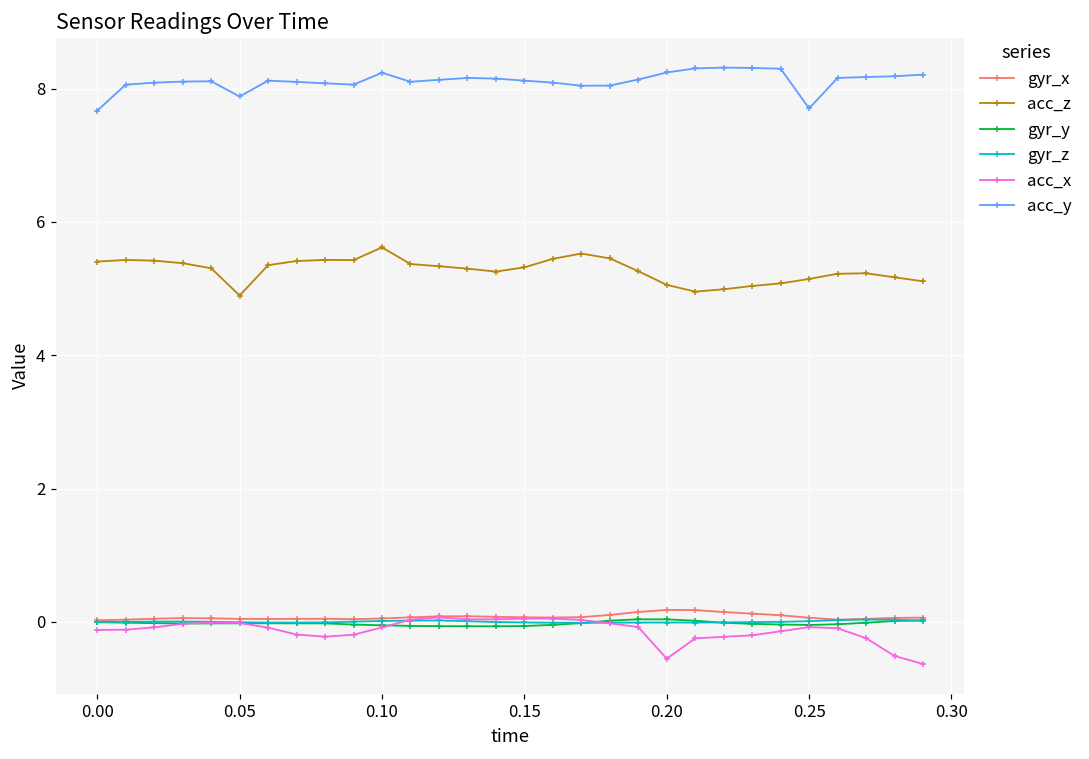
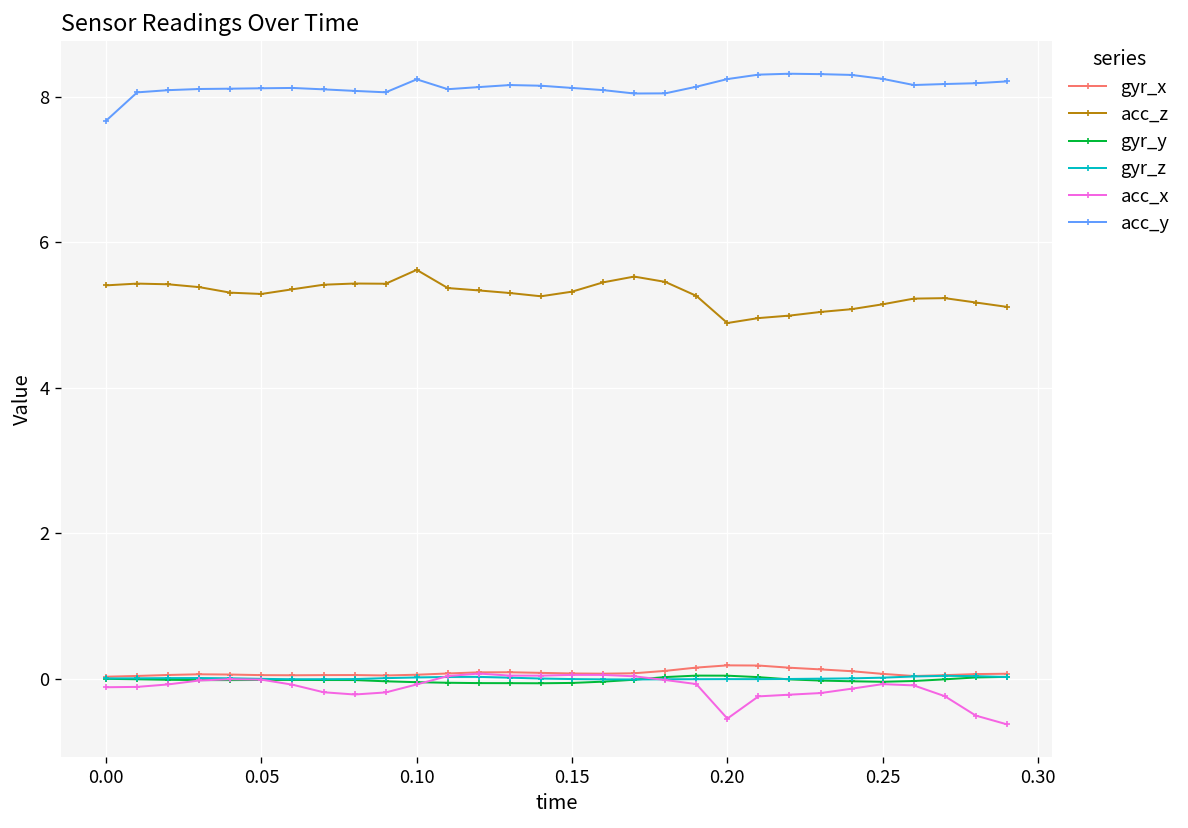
  {
    "gyr_x": {
      "0.05": 0.0,
      "0.20": 0.2,
      "0.25": 0.1
    },
    "acc_z": {
      "0.00": 5.4,
-     "0.05": 4.9,
+     "0.05": 5.3,
      "0.10": 5.6,
      "0.15": 5.3,
-     "0.20": 5.1,
+     "0.20": 4.9,
      "0.25": 5.1
    },
    "gyr_y": {
      "0.15": -0.1,
      "0.20": 0.0
    },
    "gyr_z": {
      "0.15": 0.0,
      "0.20": 0.0,
      "0.25": 0.0
    },
    "acc_x": {
      "0.00": -0.1,
      "0.20": -0.6
    },
    "acc_y": {
      "0.00": 7.7,
-     "0.05": 7.9,
+     "0.05": 8.1,
      "0.10": 8.2,
      "0.15": 8.1,
      "0.20": 8.2,
-     "0.25": 7.7
+     "0.25": 8.2
    }
  }
